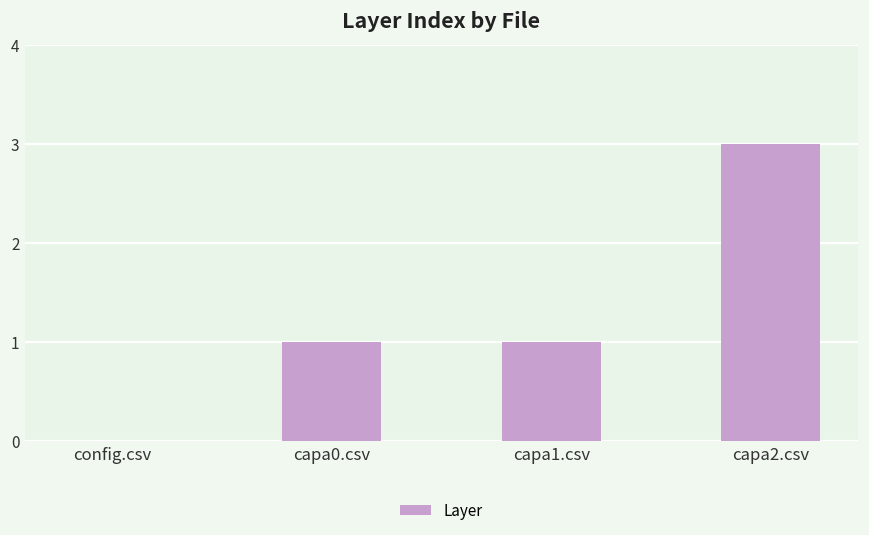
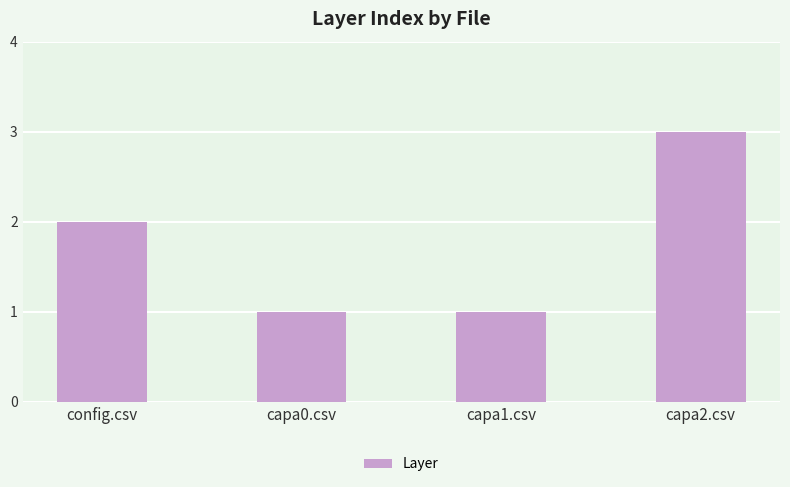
  {
-   "config.csv": 0,
+   "config.csv": 2,
    "capa0.csv": 1,
    "capa1.csv": 1,
    "capa2.csv": 3
  }
